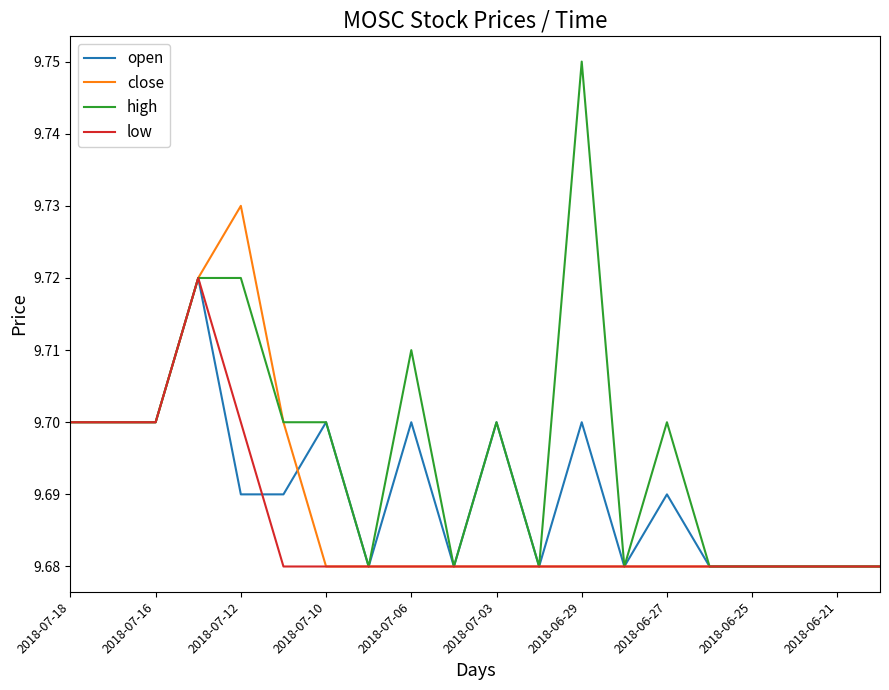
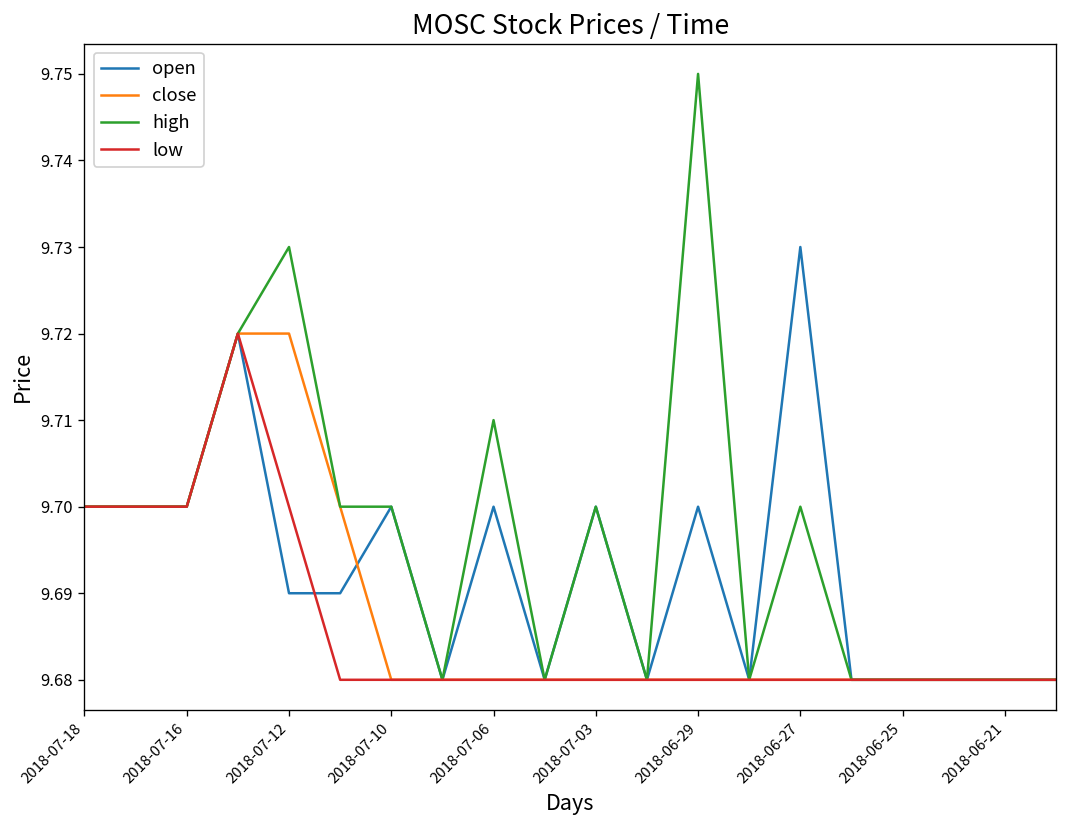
  {
    "open": {
      "2018-07-12": 9.69,
      "2018-07-06": 9.70,
      "2018-06-29": 9.70,
-     "2018-06-27": 9.69
+     "2018-06-27": 9.73
    },
    "close": {
-     "2018-07-12": 9.73
+     "2018-07-12": 9.72
    },
    "high": {
-     "2018-07-12": 9.72,
+     "2018-07-12": 9.73,
      "2018-07-06": 9.71,
      "2018-06-29": 9.75,
      "2018-06-27": 9.70
    },
    "low": {
      "2018-07-12": 9.70
    }
  }
